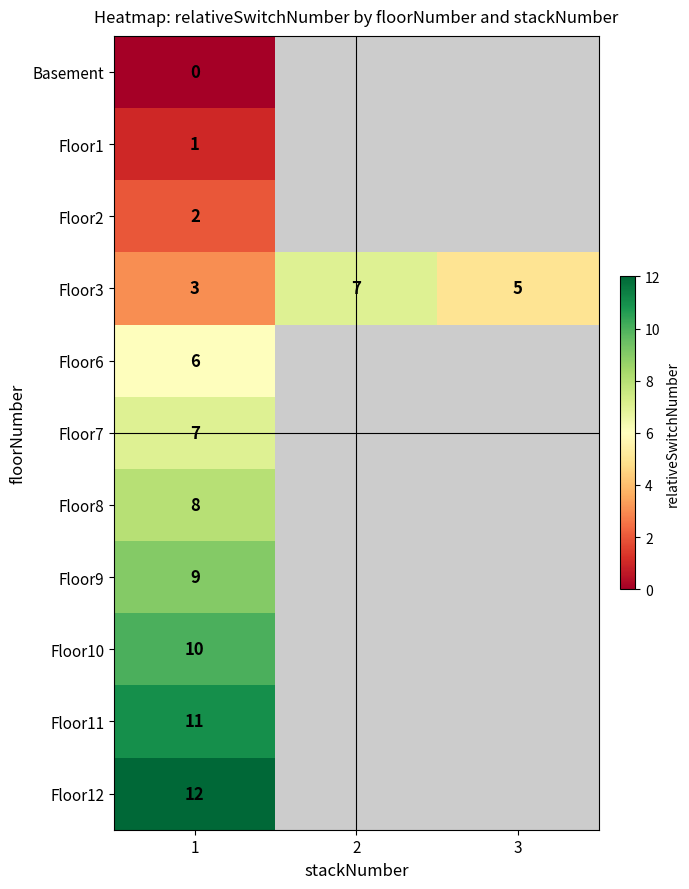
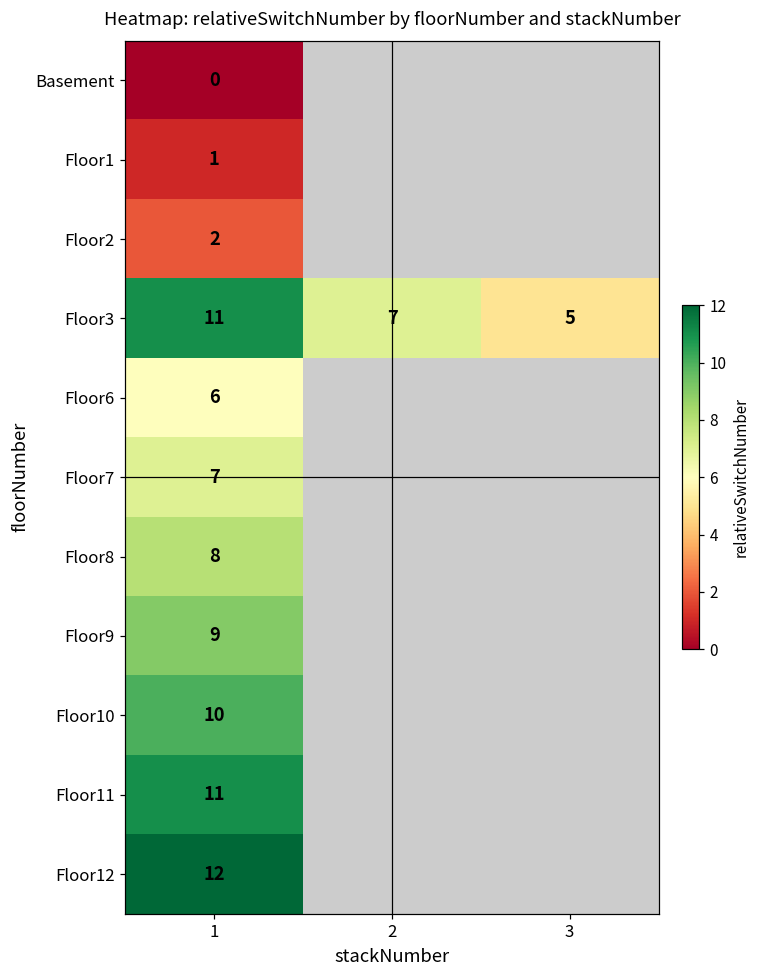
  {
    "Basement": {
      "1": 0
    },
    "Floor1": {
      "1": 1
    },
    "Floor2": {
      "1": 2
    },
    "Floor3": {
-     "1": 3,
+     "1": 11,
      "2": 7,
      "3": 5
    },
    "Floor6": {
      "1": 6
    },
    "Floor7": {
      "1": 7
    },
    "Floor8": {
      "1": 8
    },
    "Floor9": {
      "1": 9
    },
    "Floor10": {
      "1": 10
    },
    "Floor11": {
      "1": 11
    },
    "Floor12": {
      "1": 12
    }
  }
